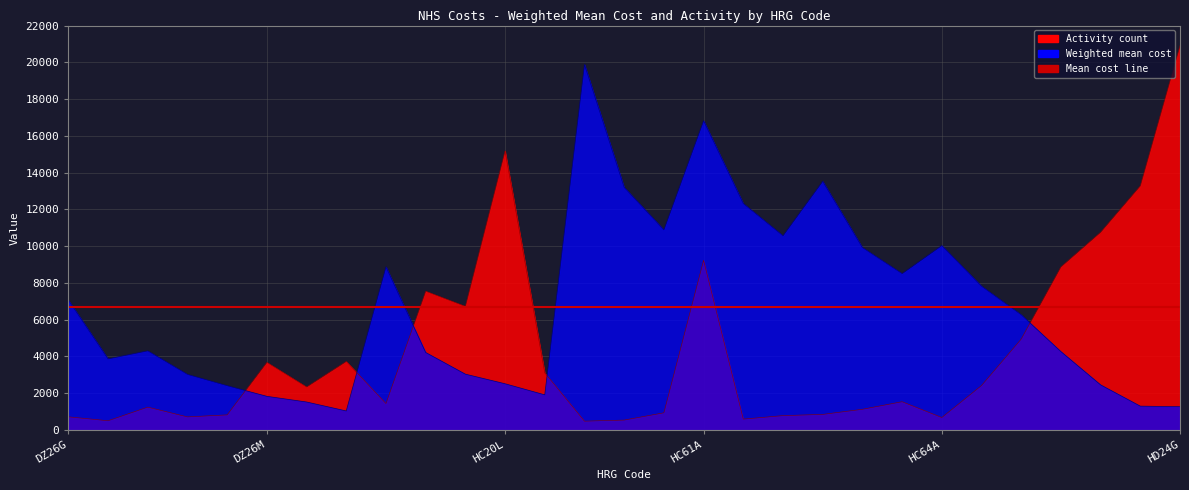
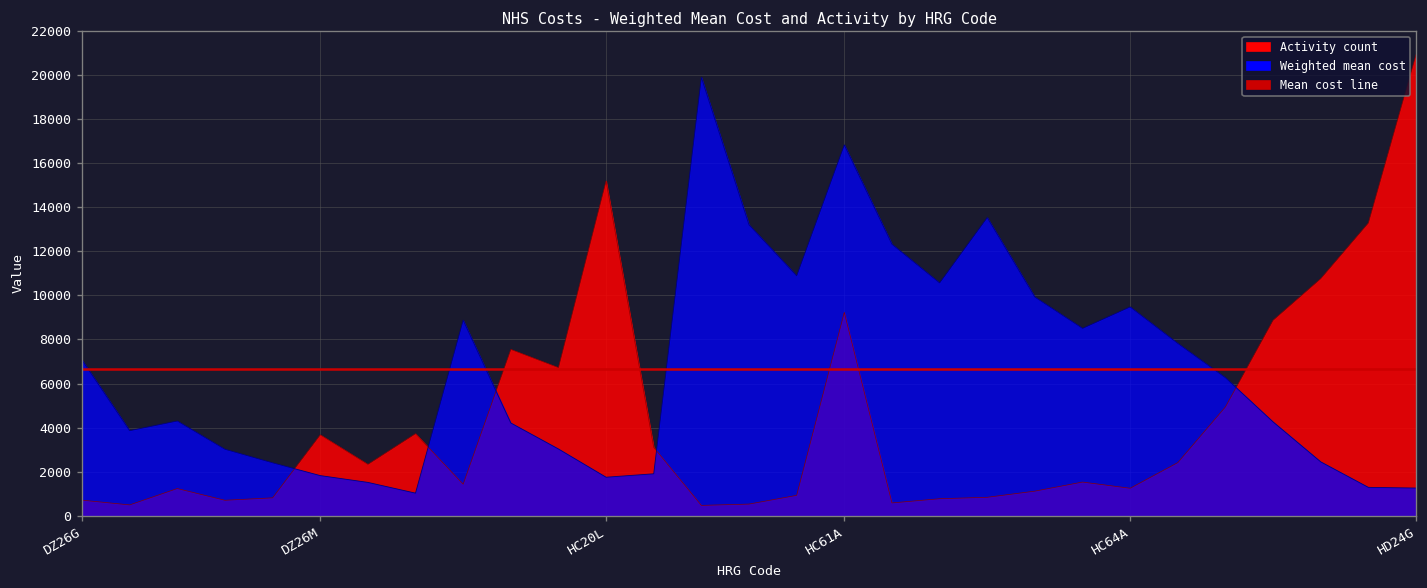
  {
    "Activity count": {
      "DZ26G": 700,
      "DZ26M": 3700,
      "HC20L": 15200,
      "HC61A": 9200,
-     "HC64A": 700,
+     "HC64A": 1300,
      "HD24G": 20900
    },
    "Weighted mean cost": {
      "DZ26G": 7100,
      "DZ26M": 1800,
-     "HC20L": 2500,
+     "HC20L": 1800,
      "HC61A": 16800,
-     "HC64A": 10000,
+     "HC64A": 9500,
      "HD24G": 1300
    }
  }
